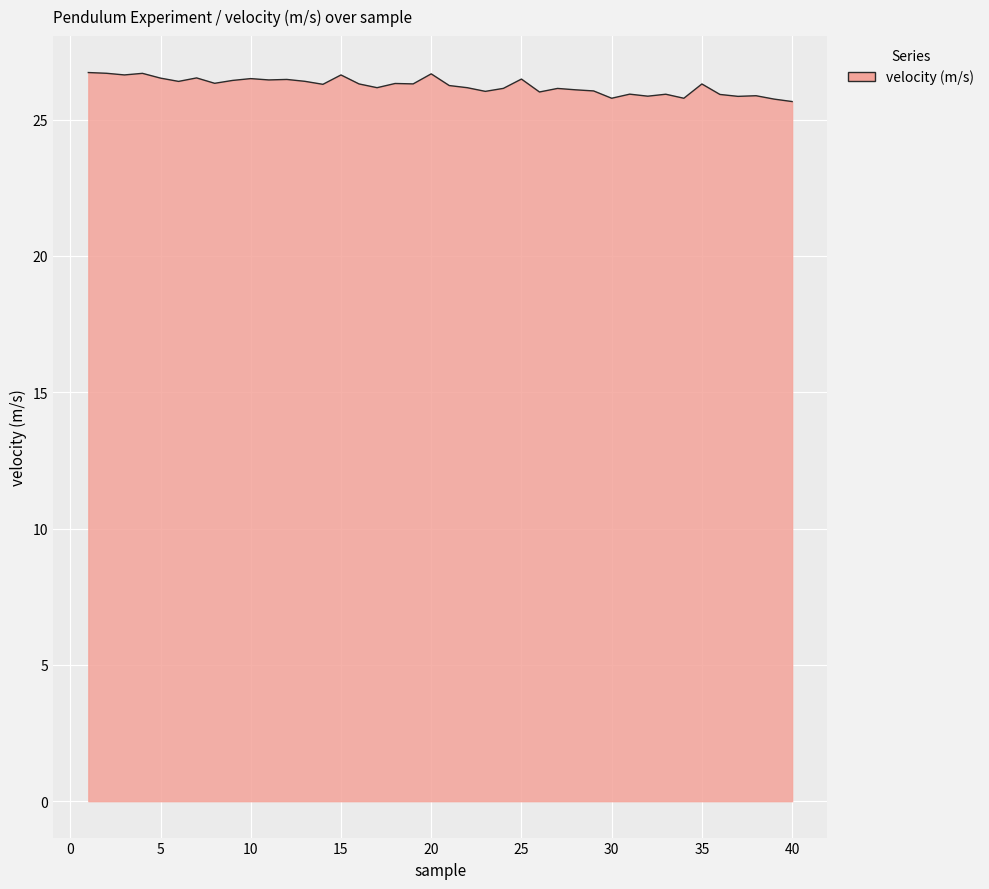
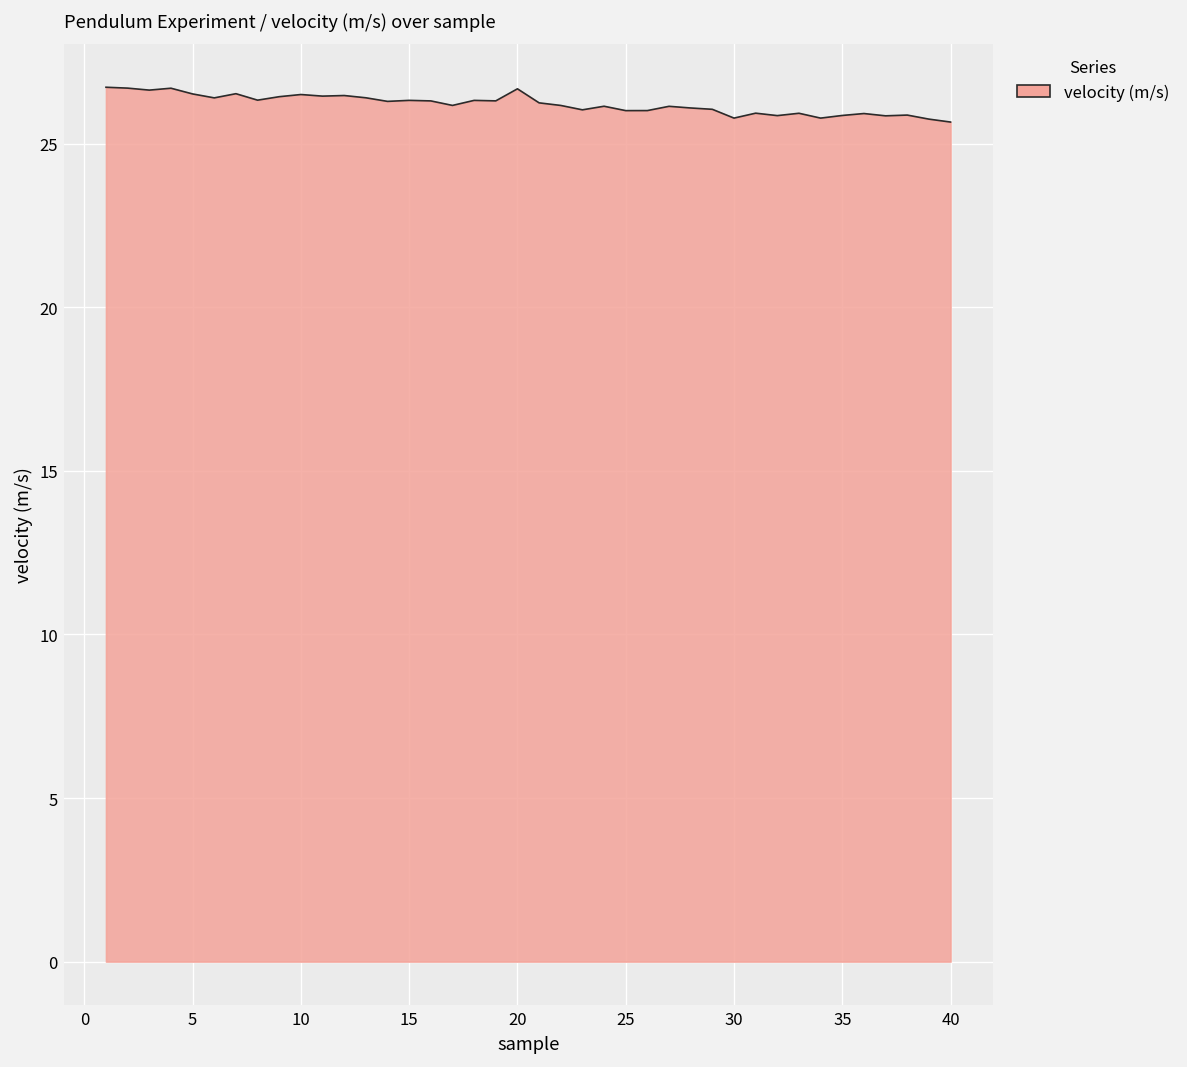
  {
    "5": 26.5,
    "10": 26.5,
-   "15": 26.6,
+   "15": 26.3,
    "20": 26.7,
-   "25": 26.5,
+   "25": 26.0,
    "30": 25.8,
-   "35": 26.3,
+   "35": 25.9,
    "40": 25.7
  }
